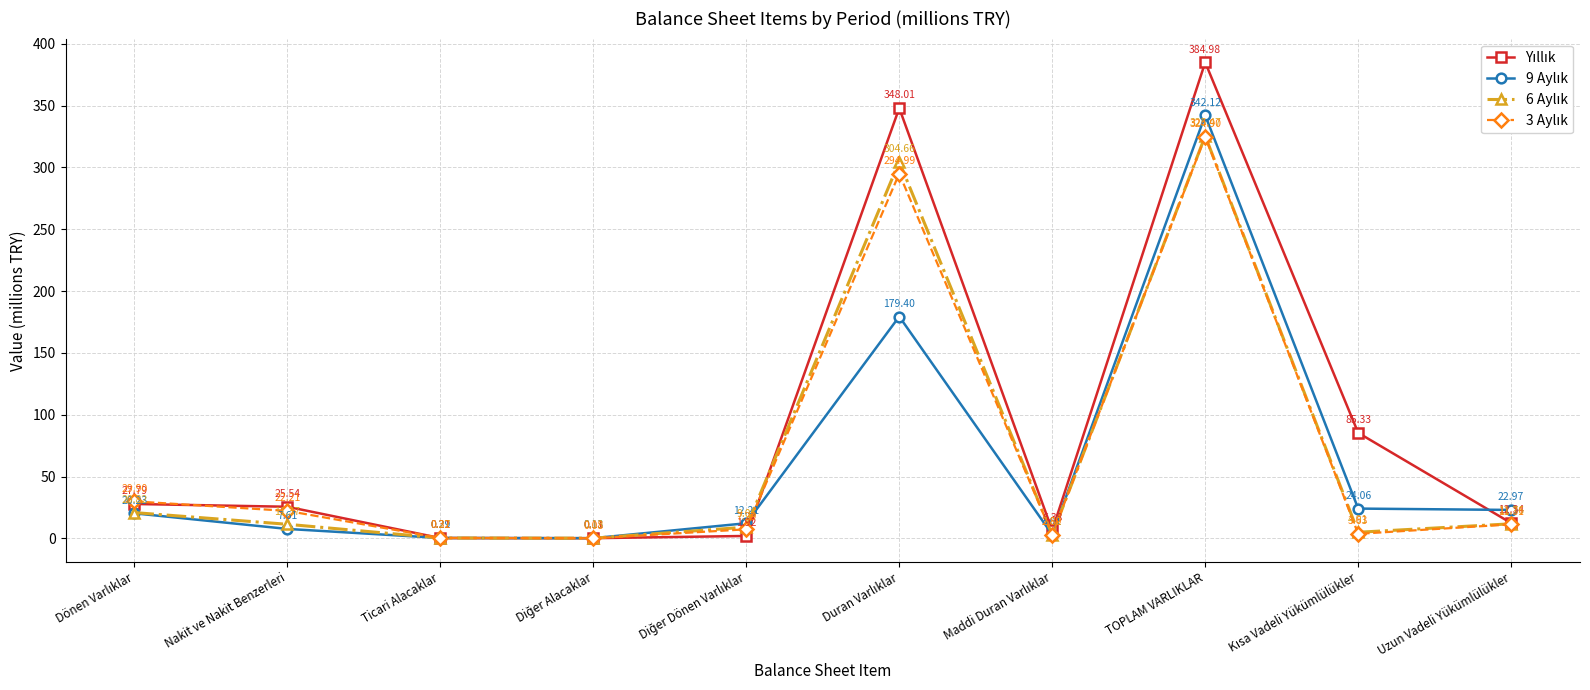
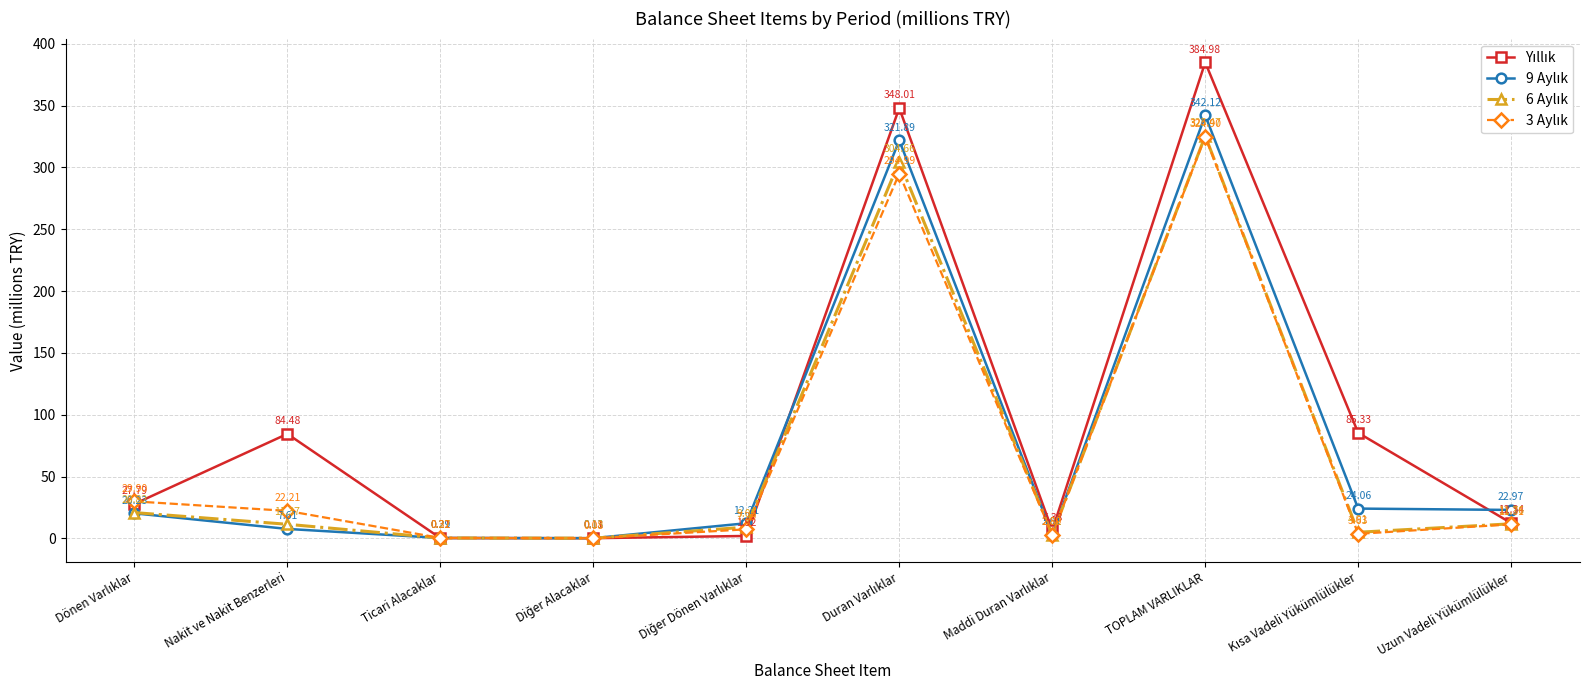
  {
    "Yıllık": {
-     "Nakit ve Nakit Benzerleri": 25.54,
+     "Nakit ve Nakit Benzerleri": 84.48,
      "Duran Varlıklar": 348.01,
      "TOPLAM VARLIKLAR": 384.98,
      "Kısa Vadeli Yükümlülükler": 85.33
    },
    "9 Aylık": {
-     "Duran Varlıklar": 179.40,
+     "Duran Varlıklar": 321.89,
      "TOPLAM VARLIKLAR": 342.12,
      "Kısa Vadeli Yükümlülükler": 24.06,
      "Uzun Vadeli Yükümlülükler": 22.97
    }
  }
